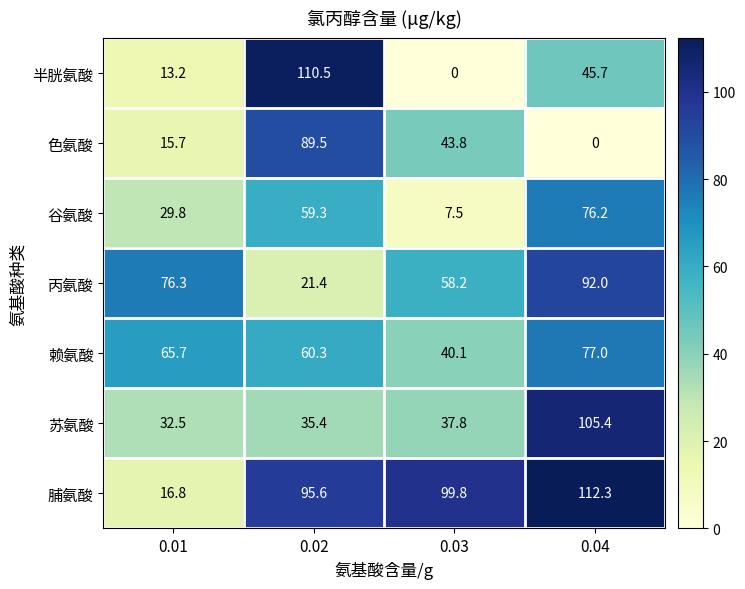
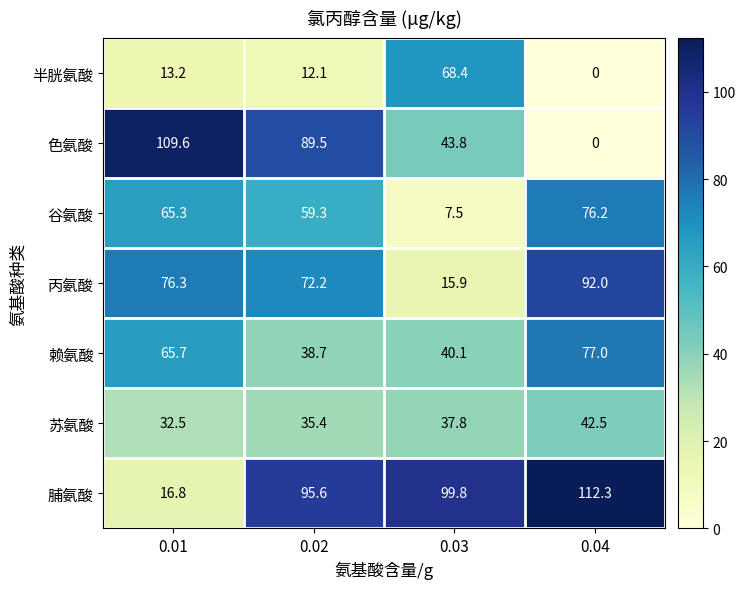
  {
    "半胱氨酸": {
      "0.01": 13.2,
-     "0.02": 110.5,
-     "0.03": 0,
-     "0.04": 45.7
+     "0.02": 12.1,
+     "0.03": 68.4,
+     "0.04": 0
    },
    "色氨酸": {
-     "0.01": 15.7,
+     "0.01": 109.6,
      "0.02": 89.5,
      "0.03": 43.8,
      "0.04": 0
    },
    "谷氨酸": {
-     "0.01": 29.8,
+     "0.01": 65.3,
      "0.02": 59.3,
      "0.03": 7.5,
      "0.04": 76.2
    },
    "丙氨酸": {
      "0.01": 76.3,
-     "0.02": 21.4,
-     "0.03": 58.2,
+     "0.02": 72.2,
+     "0.03": 15.9,
      "0.04": 92.0
    },
    "赖氨酸": {
      "0.01": 65.7,
-     "0.02": 60.3,
+     "0.02": 38.7,
      "0.03": 40.1,
      "0.04": 77.0
    },
    "苏氨酸": {
      "0.01": 32.5,
      "0.02": 35.4,
      "0.03": 37.8,
-     "0.04": 105.4
+     "0.04": 42.5
    },
    "脯氨酸": {
      "0.01": 16.8,
      "0.02": 95.6,
      "0.03": 99.8,
      "0.04": 112.3
    }
  }
